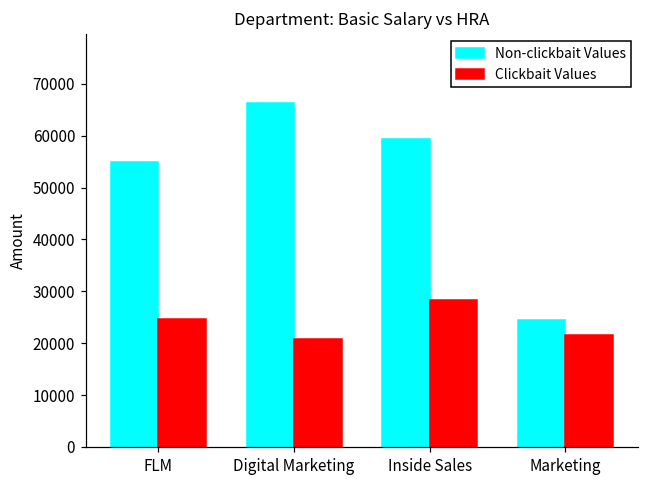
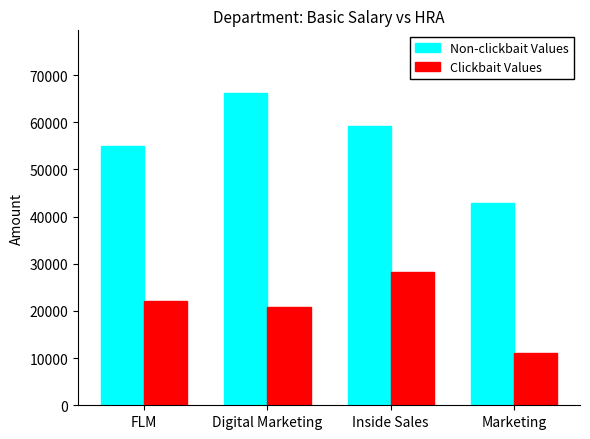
  {
    "Non-clickbait Values": {
      "FLM": 55000,
      "Digital Marketing": 66000,
      "Inside Sales": 59000,
-     "Marketing": 25000
+     "Marketing": 43000
    },
    "Clickbait Values": {
-     "FLM": 25000,
+     "FLM": 22000,
      "Digital Marketing": 21000,
      "Inside Sales": 28000,
-     "Marketing": 22000
+     "Marketing": 11000
    }
  }
